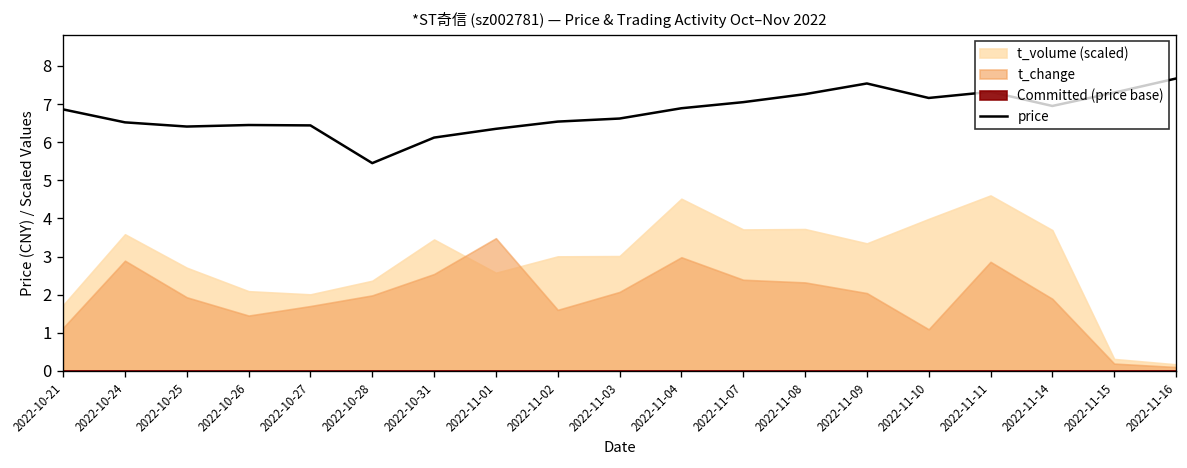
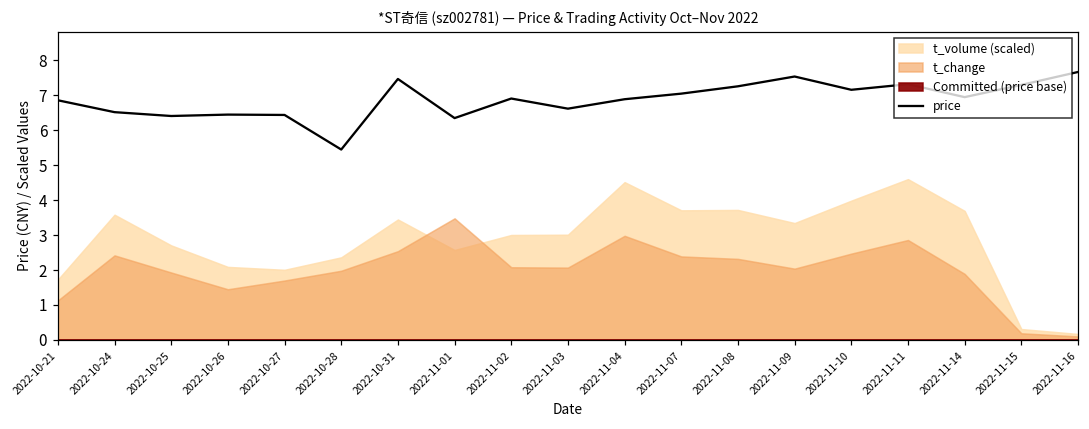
  {
    "price": {
      "2022-10-21": 6.9,
      "2022-10-24": 6.5,
      "2022-10-25": 6.4,
      "2022-10-26": 6.5,
      "2022-10-27": 6.4,
      "2022-10-28": 5.5,
-     "2022-10-31": 6.1,
+     "2022-10-31": 7.5,
      "2022-11-01": 6.4,
-     "2022-11-02": 6.5,
+     "2022-11-02": 6.9,
      "2022-11-03": 6.6,
      "2022-11-04": 6.9,
      "2022-11-07": 7.1,
      "2022-11-08": 7.3,
      "2022-11-09": 7.5,
      "2022-11-10": 7.2,
      "2022-11-16": 7.7
    },
    "t_volume (scaled)": {
      "2022-10-21": 1.7,
      "2022-10-24": 3.6,
      "2022-10-25": 2.7,
      "2022-10-26": 2.1,
      "2022-10-27": 2.0,
      "2022-10-28": 2.4,
      "2022-10-31": 3.4,
      "2022-11-01": 2.6,
      "2022-11-02": 3.0,
      "2022-11-03": 3.0,
      "2022-11-04": 4.5,
      "2022-11-07": 3.7,
      "2022-11-08": 3.7,
      "2022-11-09": 3.3,
      "2022-11-10": 4.0,
      "2022-11-11": 4.6,
      "2022-11-14": 3.7,
      "2022-11-15": 0.3
    },
    "t_change": {
      "2022-10-21": 1.1,
-     "2022-10-24": 2.9,
+     "2022-10-24": 2.4,
      "2022-10-25": 1.9,
      "2022-10-26": 1.5,
      "2022-10-27": 1.7,
      "2022-10-28": 2.0,
      "2022-10-31": 2.5,
      "2022-11-01": 3.5,
-     "2022-11-02": 1.6,
+     "2022-11-02": 2.1,
      "2022-11-03": 2.1,
      "2022-11-04": 3.0,
      "2022-11-07": 2.4,
      "2022-11-08": 2.3,
      "2022-11-09": 2.0,
-     "2022-11-10": 1.1,
+     "2022-11-10": 2.5,
      "2022-11-11": 2.9,
      "2022-11-14": 1.9,
      "2022-11-15": 0.2
    },
    "Committed (price base)": {
      "2022-10-21": 0.0,
      "2022-10-24": 0.0,
      "2022-10-25": 0.0,
      "2022-10-26": 0.0,
      "2022-10-27": 0.0,
      "2022-10-28": 0.0,
      "2022-10-31": 0.0,
      "2022-11-01": 0.0,
      "2022-11-02": 0.0,
      "2022-11-03": 0.0,
      "2022-11-04": 0.0,
      "2022-11-07": 0.0,
      "2022-11-08": 0.0,
      "2022-11-09": 0.0,
      "2022-11-10": 0.0,
      "2022-11-11": 0.0,
      "2022-11-14": 0.0,
      "2022-11-15": 0.0,
      "2022-11-16": 0.0
    }
  }
